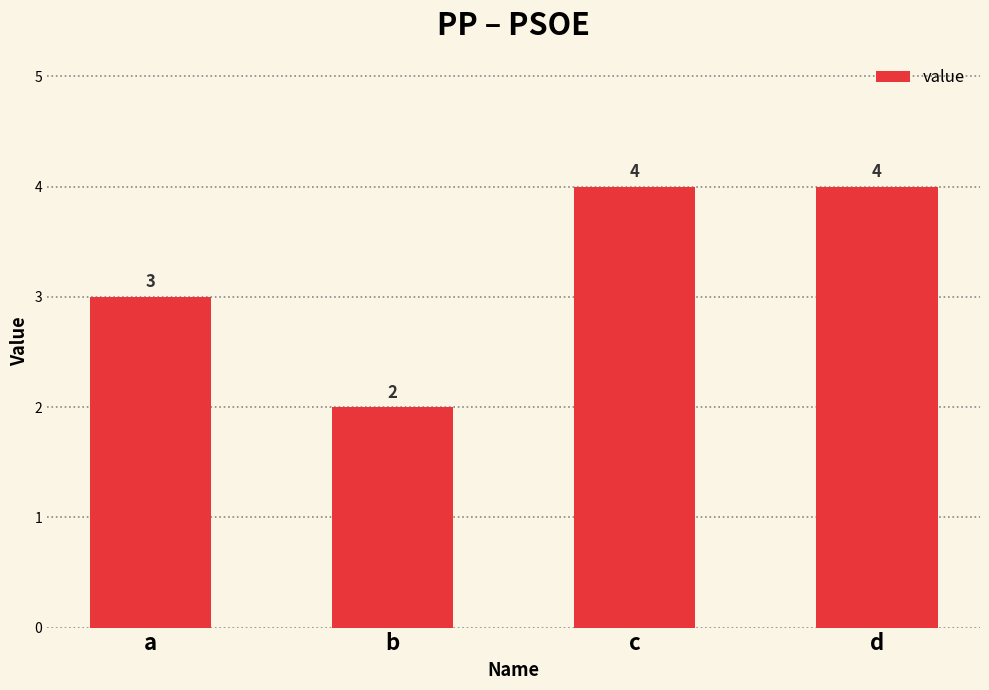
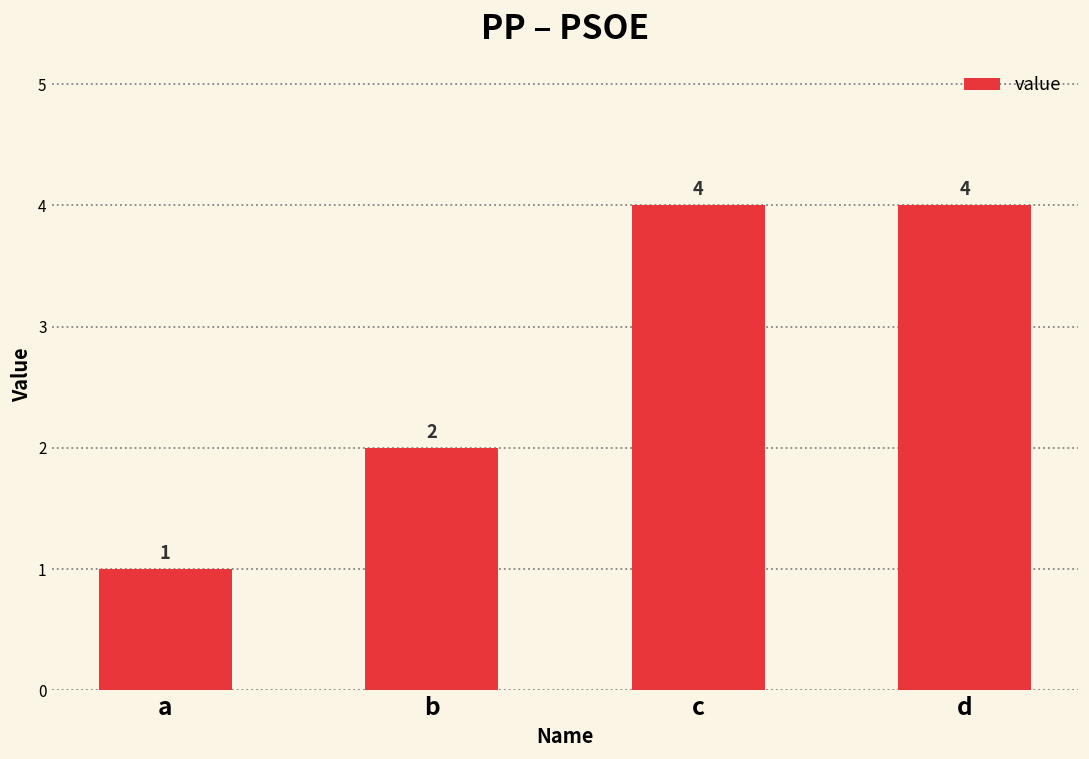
  {
-   "a": 3,
+   "a": 1,
    "b": 2,
    "c": 4,
    "d": 4
  }
